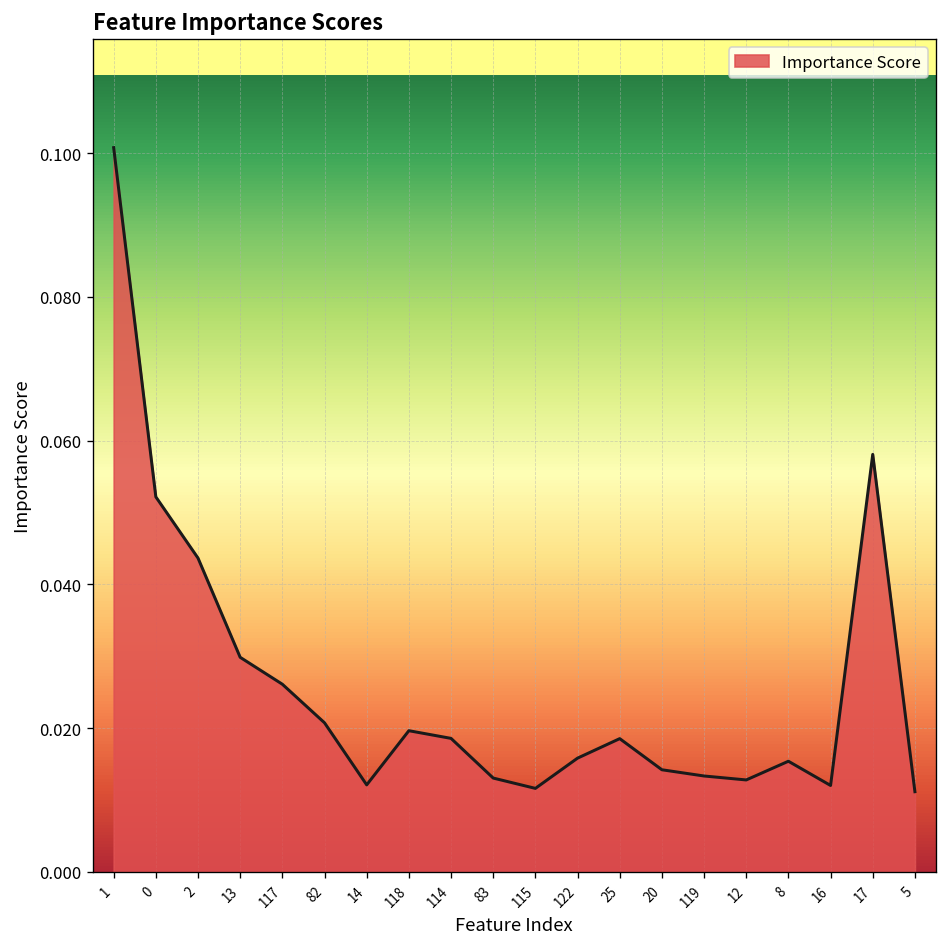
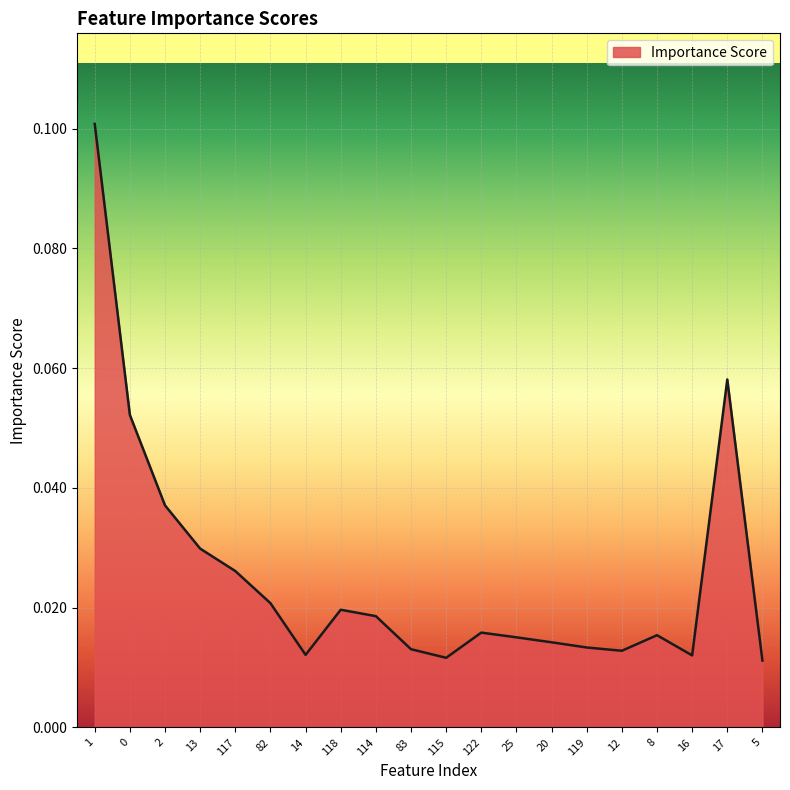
  {
    "1": 0.101,
    "0": 0.052,
-   "2": 0.044,
+   "2": 0.037,
    "13": 0.030,
    "117": 0.026,
    "82": 0.021,
    "14": 0.012,
    "118": 0.020,
    "114": 0.019,
    "83": 0.013,
    "115": 0.012,
    "122": 0.016,
-   "25": 0.019,
+   "25": 0.015,
    "20": 0.014,
    "119": 0.013,
    "12": 0.013,
    "8": 0.015,
    "16": 0.012,
    "17": 0.058,
    "5": 0.011
  }
